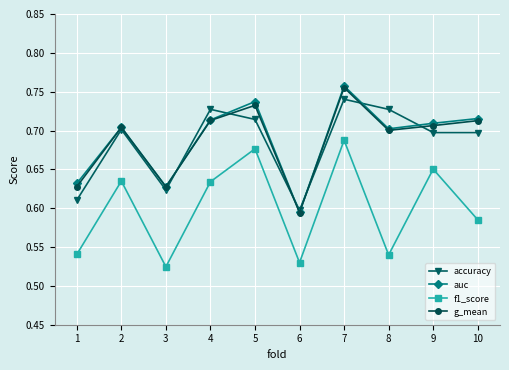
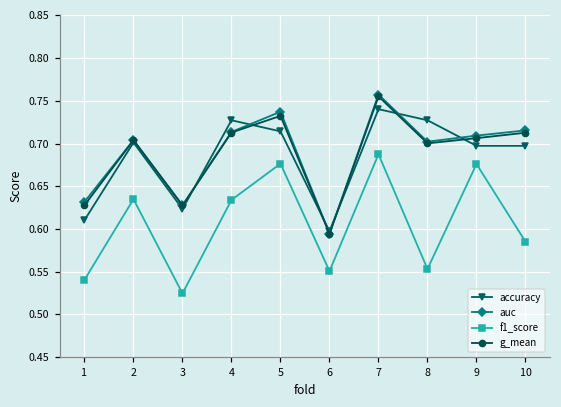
  {
    "f1_score": {
      "1": 0.54,
      "2": 0.63,
      "3": 0.52,
      "4": 0.63,
      "5": 0.68,
-     "6": 0.53,
+     "6": 0.55,
      "7": 0.69,
-     "8": 0.54,
-     "9": 0.65,
+     "8": 0.55,
+     "9": 0.68,
      "10": 0.59
    }
  }
